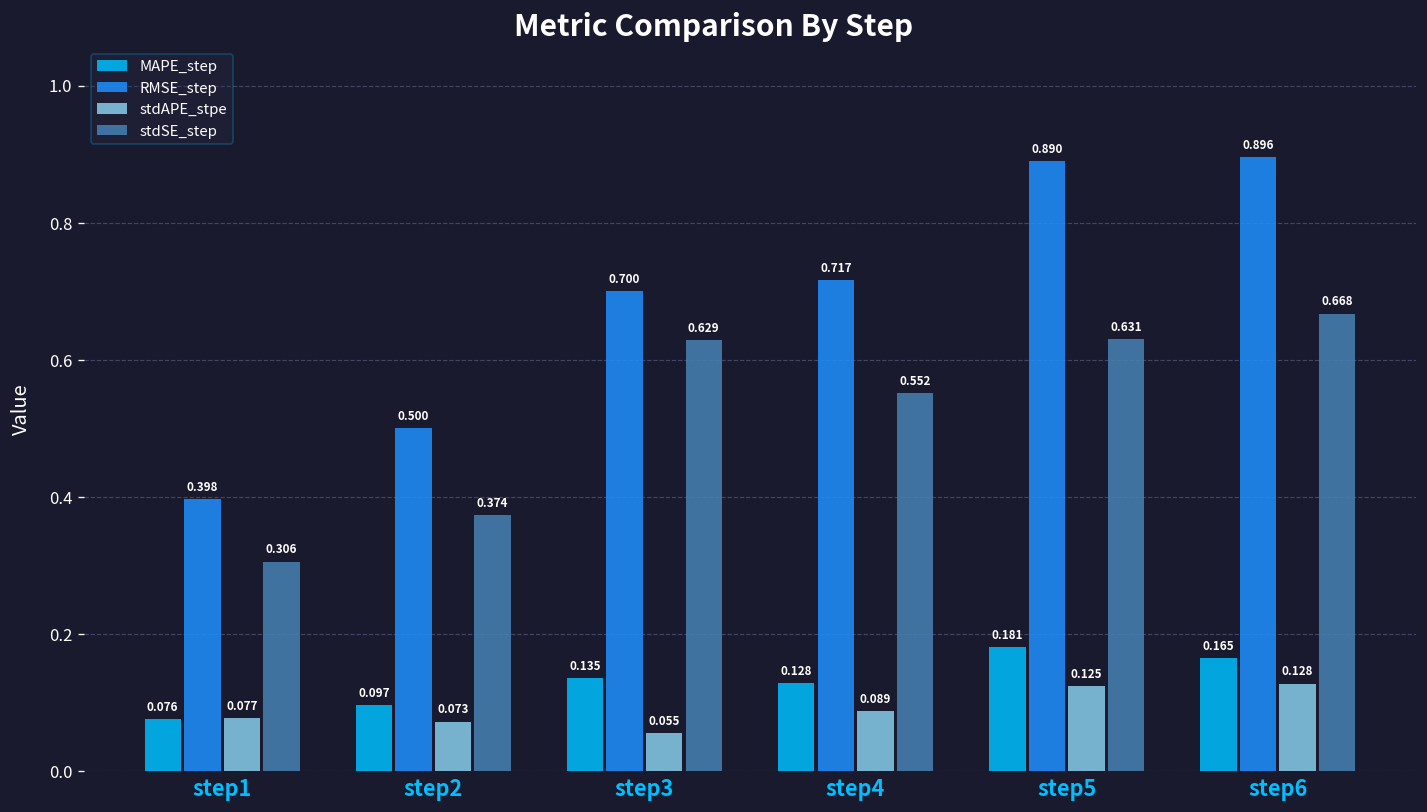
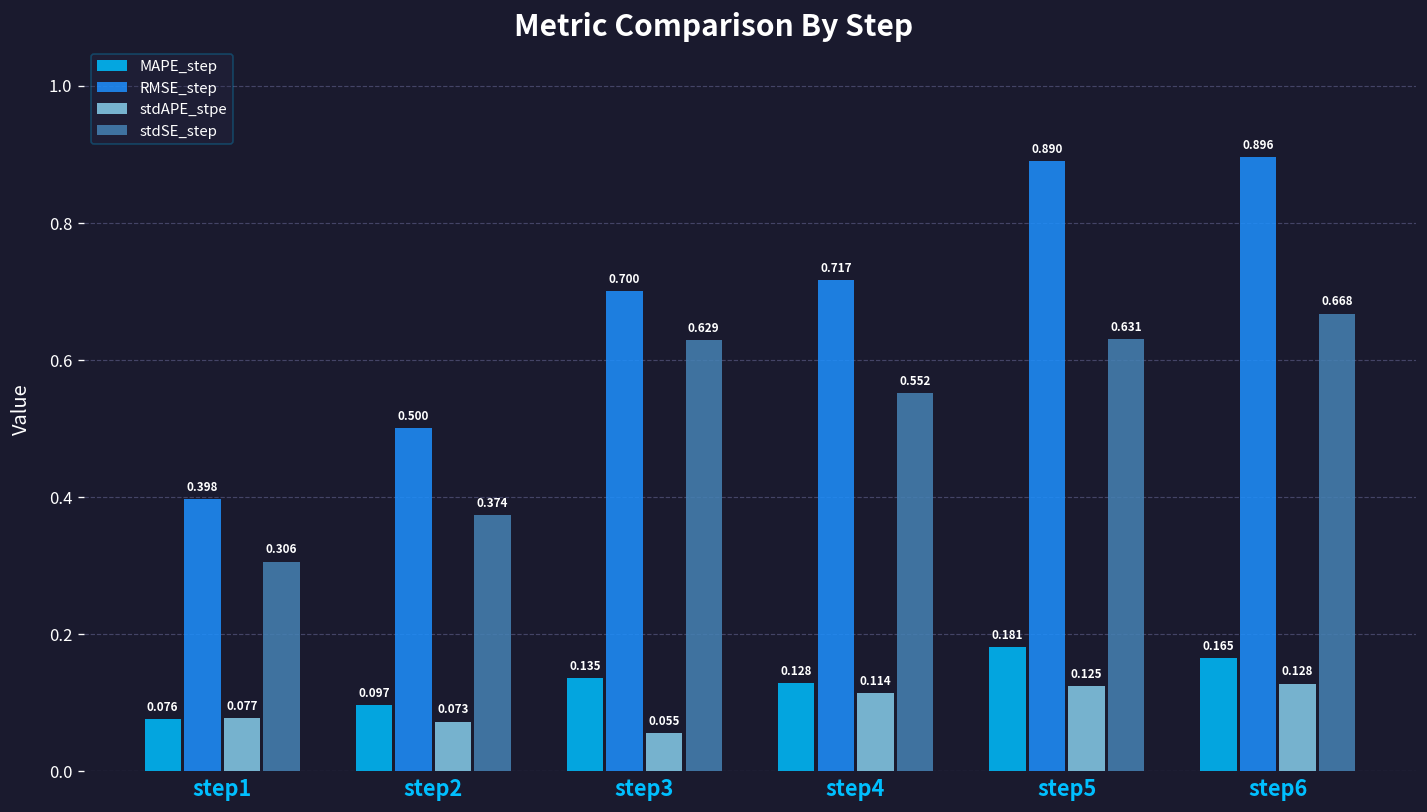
  {
    "stdAPE_stpe": {
      "step1": 0.077,
      "step2": 0.073,
      "step3": 0.055,
-     "step4": 0.089,
+     "step4": 0.114,
      "step5": 0.125,
      "step6": 0.128
    },
    "stdSE_step": {
      "step1": 0.306,
      "step2": 0.374,
      "step3": 0.629,
      "step4": 0.552,
      "step5": 0.631,
      "step6": 0.668
    }
  }
